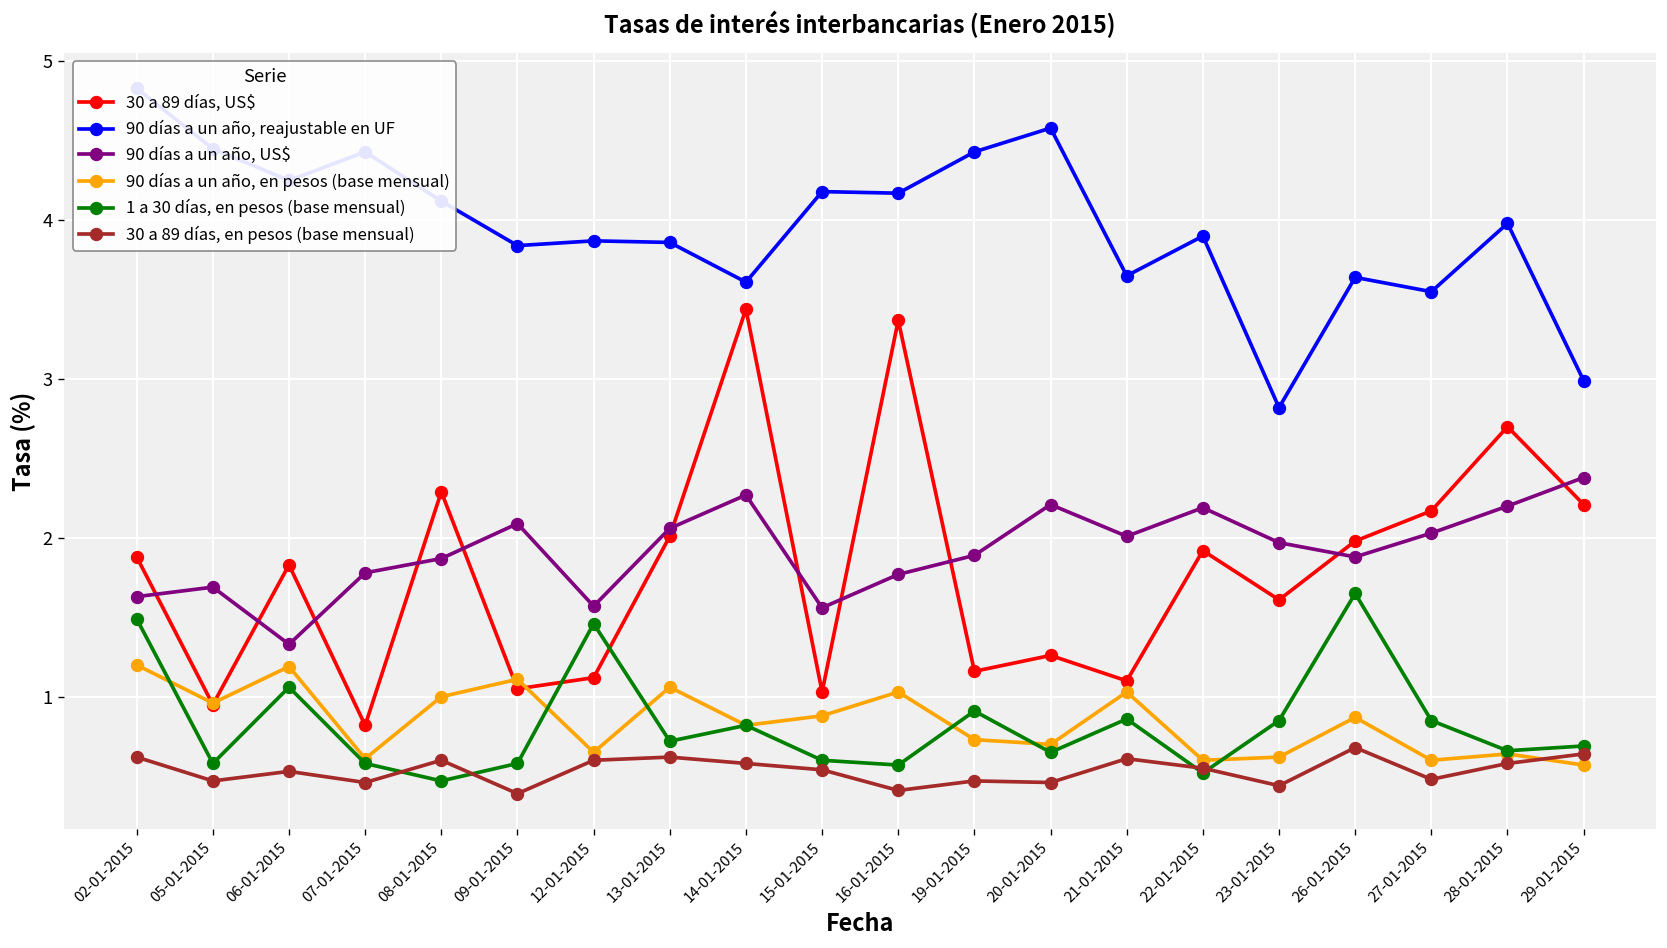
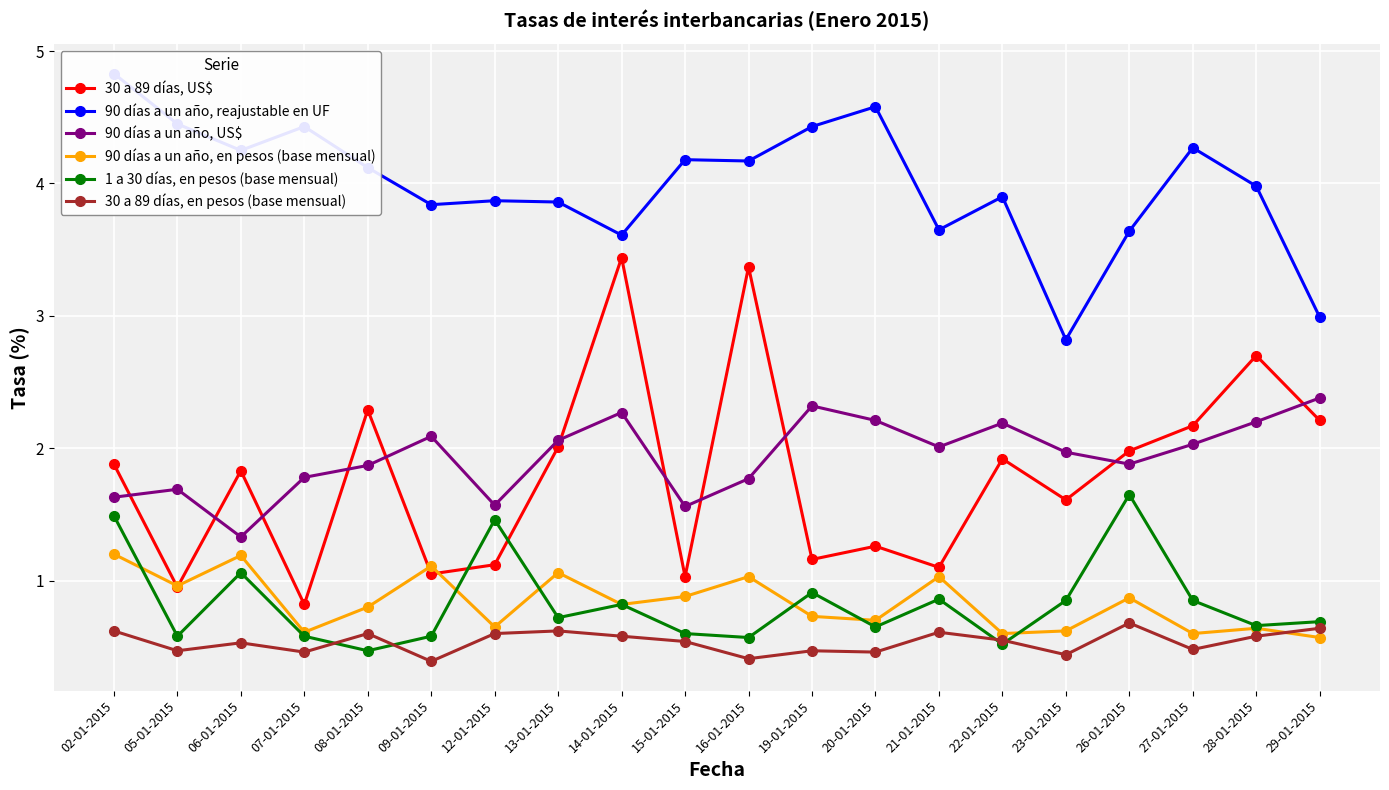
  {
    "30 a 89 días, US$": {
      "02-01-2015": 1.88,
      "06-01-2015": 1.83,
      "07-01-2015": 0.82,
      "08-01-2015": 2.29,
      "09-01-2015": 1.05,
      "12-01-2015": 1.12,
      "13-01-2015": 2.01,
      "14-01-2015": 3.44,
      "15-01-2015": 1.03,
      "16-01-2015": 3.37,
      "19-01-2015": 1.16,
      "20-01-2015": 1.26,
      "21-01-2015": 1.10,
      "22-01-2015": 1.92,
      "23-01-2015": 1.61,
      "26-01-2015": 1.98,
      "27-01-2015": 2.17,
      "28-01-2015": 2.70,
      "29-01-2015": 2.21
    },
    "90 días a un año, reajustable en UF": {
      "09-01-2015": 3.84,
      "12-01-2015": 3.87,
      "13-01-2015": 3.86,
      "14-01-2015": 3.61,
      "15-01-2015": 4.18,
      "16-01-2015": 4.17,
      "19-01-2015": 4.43,
      "20-01-2015": 4.58,
      "21-01-2015": 3.65,
      "22-01-2015": 3.90,
      "23-01-2015": 2.82,
      "26-01-2015": 3.64,
-     "27-01-2015": 3.55,
+     "27-01-2015": 4.27,
      "28-01-2015": 3.98,
      "29-01-2015": 2.99
    },
    "90 días a un año, US$": {
      "02-01-2015": 1.63,
      "05-01-2015": 1.69,
      "06-01-2015": 1.33,
      "07-01-2015": 1.78,
      "08-01-2015": 1.87,
      "09-01-2015": 2.09,
      "12-01-2015": 1.57,
      "13-01-2015": 2.06,
      "14-01-2015": 2.27,
      "15-01-2015": 1.56,
      "16-01-2015": 1.77,
-     "19-01-2015": 1.89,
+     "19-01-2015": 2.32,
      "20-01-2015": 2.21,
      "21-01-2015": 2.01,
      "22-01-2015": 2.19,
      "23-01-2015": 1.97,
      "26-01-2015": 1.88,
      "27-01-2015": 2.03,
      "28-01-2015": 2.20,
      "29-01-2015": 2.38
    },
    "90 días a un año, en pesos (base mensual)": {
      "02-01-2015": 1.2,
      "06-01-2015": 1.2,
      "07-01-2015": 0.6,
-     "08-01-2015": 1.0,
+     "08-01-2015": 0.8,
      "09-01-2015": 1.1,
      "12-01-2015": 0.65,
      "13-01-2015": 1.06,
      "15-01-2015": 0.88,
      "16-01-2015": 1.03,
      "19-01-2015": 0.73,
      "20-01-2015": 0.7,
      "21-01-2015": 1.03,
      "22-01-2015": 0.6,
      "23-01-2015": 0.62,
      "26-01-2015": 0.87,
      "27-01-2015": 0.6,
      "28-01-2015": 0.64,
      "29-01-2015": 0.57
    },
    "1 a 30 días, en pesos (base mensual)": {
      "02-01-2015": 1.49,
      "05-01-2015": 0.58,
      "06-01-2015": 1.06,
      "07-01-2015": 0.58,
      "08-01-2015": 0.47,
      "09-01-2015": 0.58,
      "12-01-2015": 1.46,
      "13-01-2015": 0.72,
      "15-01-2015": 0.60,
      "16-01-2015": 0.57,
      "19-01-2015": 0.91,
      "20-01-2015": 0.65,
      "21-01-2015": 0.86,
      "22-01-2015": 0.52,
      "23-01-2015": 0.85,
      "26-01-2015": 1.65,
      "27-01-2015": 0.85,
      "28-01-2015": 0.66,
      "29-01-2015": 0.69
    },
    "30 a 89 días, en pesos (base mensual)": {
      "02-01-2015": 0.62,
      "05-01-2015": 0.47,
      "06-01-2015": 0.53,
      "07-01-2015": 0.46,
      "08-01-2015": 0.60,
      "09-01-2015": 0.39,
      "12-01-2015": 0.60,
      "13-01-2015": 0.62,
      "14-01-2015": 0.58,
      "15-01-2015": 0.54,
      "16-01-2015": 0.41,
      "19-01-2015": 0.47,
      "20-01-2015": 0.46,
      "21-01-2015": 0.61,
      "22-01-2015": 0.55,
      "23-01-2015": 0.44,
      "26-01-2015": 0.68,
      "27-01-2015": 0.48,
      "28-01-2015": 0.58,
      "29-01-2015": 0.64
    }
  }
